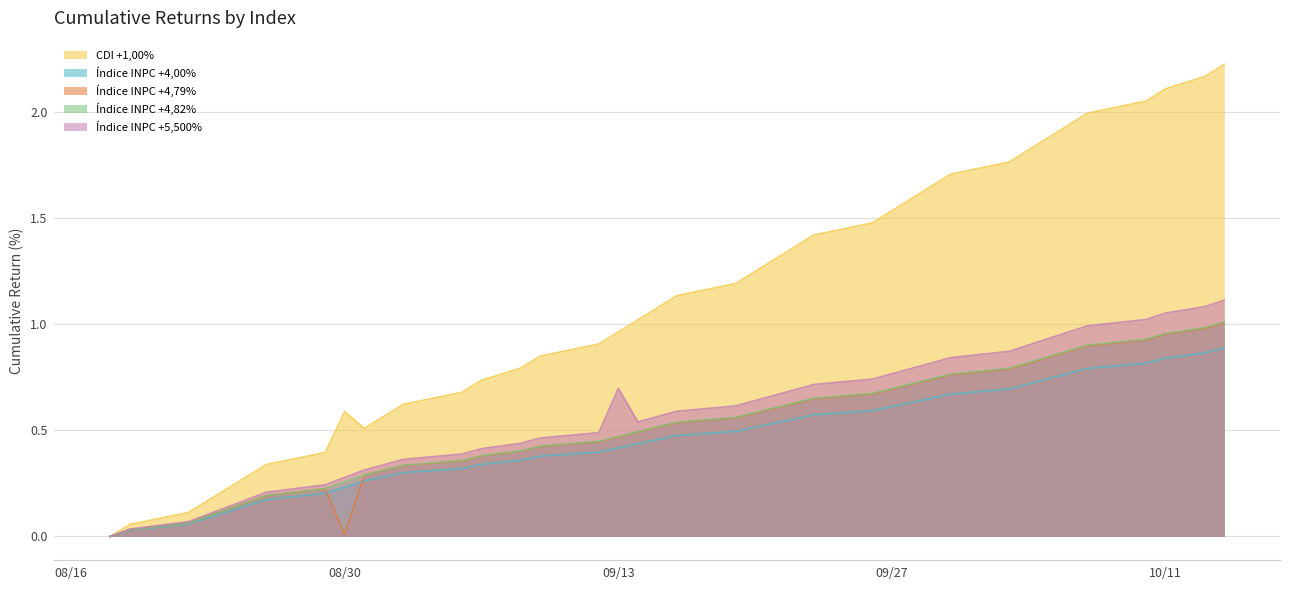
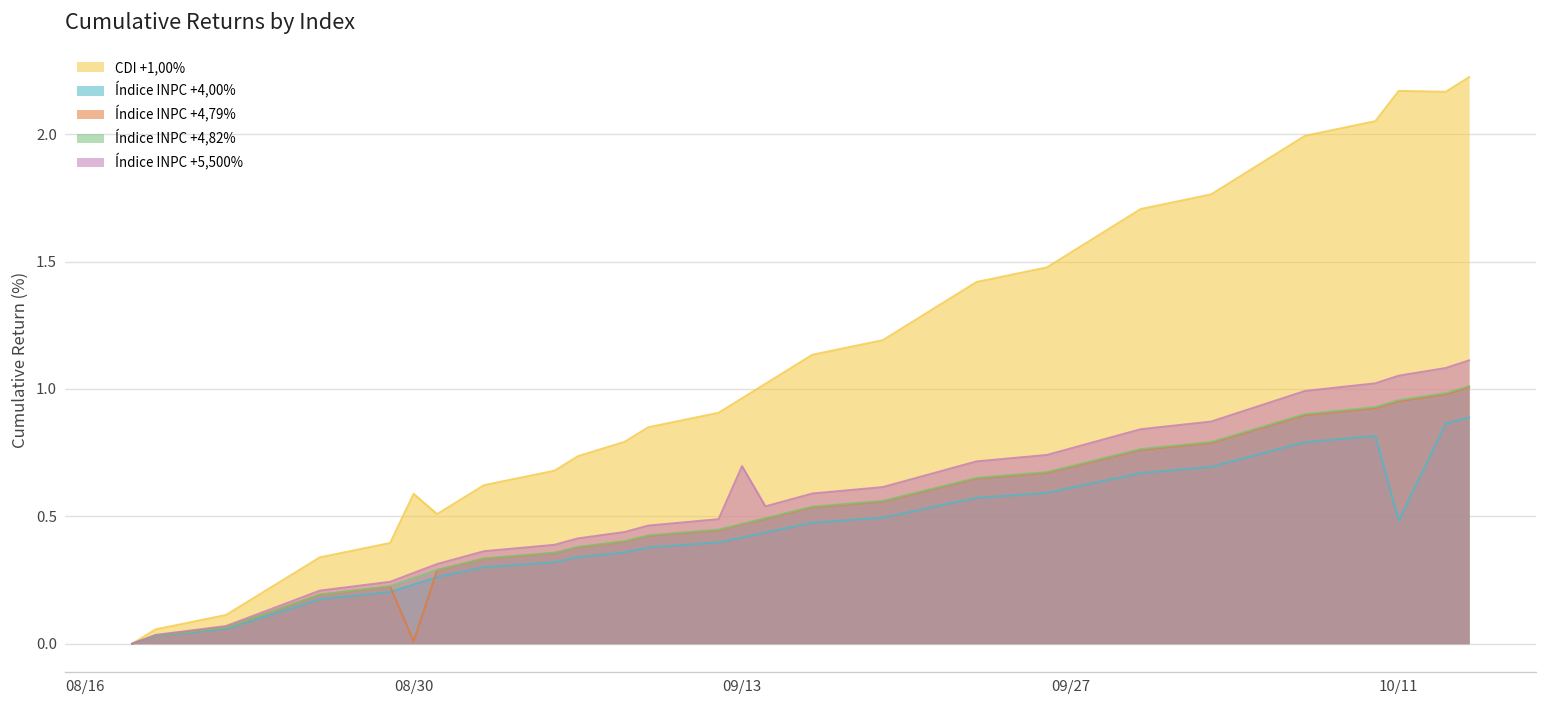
  {
    "CDI +1,00%": {
      "08/30": 0.59,
      "09/13": 0.96,
      "09/27": 1.53,
-     "10/11": 2.11
+     "10/11": 2.17
    },
    "Índice INPC +4,00%": {
      "08/30": 0.23,
      "09/13": 0.42,
      "09/27": 0.61,
-     "10/11": 0.84
+     "10/11": 0.48
    },
    "Índice INPC +4,79%": {
      "08/30": 0.01
    },
    "Índice INPC +4,82%": {
      "08/30": 0.26
    },
    "Índice INPC +5,500%": {
      "08/30": 0.28,
      "09/13": 0.70,
      "09/27": 0.77,
      "10/11": 1.05
    }
  }
